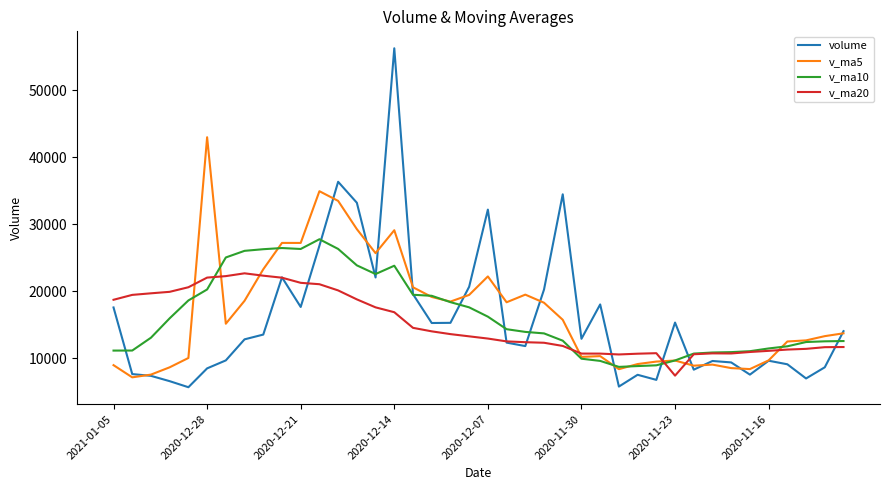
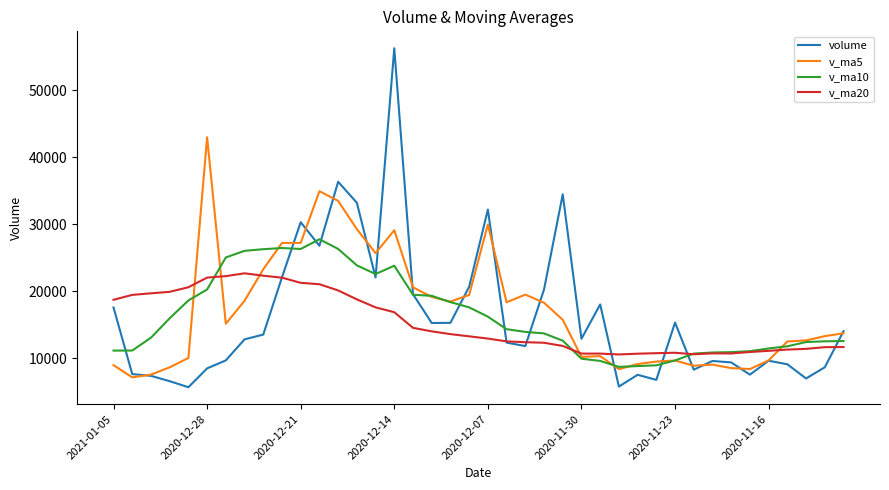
  {
    "volume": {
      "2021-01-05": 18000,
      "2020-12-28": 9000,
-     "2020-12-21": 18000,
+     "2020-12-21": 30000,
      "2020-12-14": 56000,
      "2020-12-07": 32000,
      "2020-11-30": 13000,
      "2020-11-23": 15000
    },
    "v_ma5": {
      "2021-01-05": 9000,
      "2020-12-28": 43000,
      "2020-12-21": 27000,
      "2020-12-14": 29000,
-     "2020-12-07": 22000
+     "2020-12-07": 30000
    },
    "v_ma10": {
      "2021-01-05": 11000,
      "2020-12-28": 20000,
      "2020-12-21": 26000,
      "2020-12-14": 24000,
      "2020-12-07": 16000
    },
    "v_ma20": {
      "2021-01-05": 19000,
      "2020-12-28": 22000,
      "2020-12-21": 21000,
      "2020-12-14": 17000,
      "2020-12-07": 13000,
      "2020-11-30": 11000,
-     "2020-11-23": 7000
+     "2020-11-23": 11000
    }
  }
